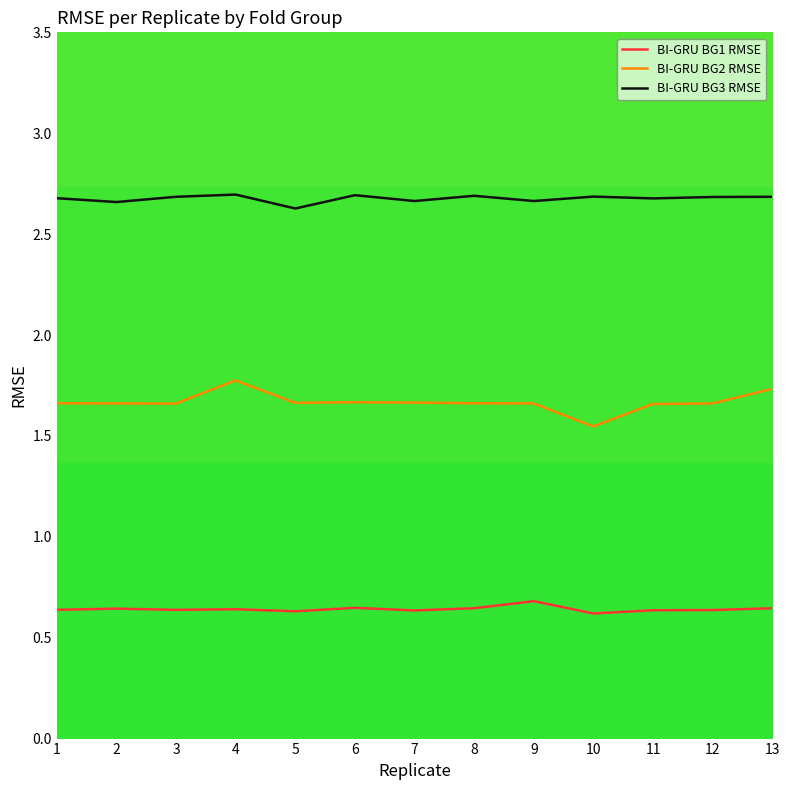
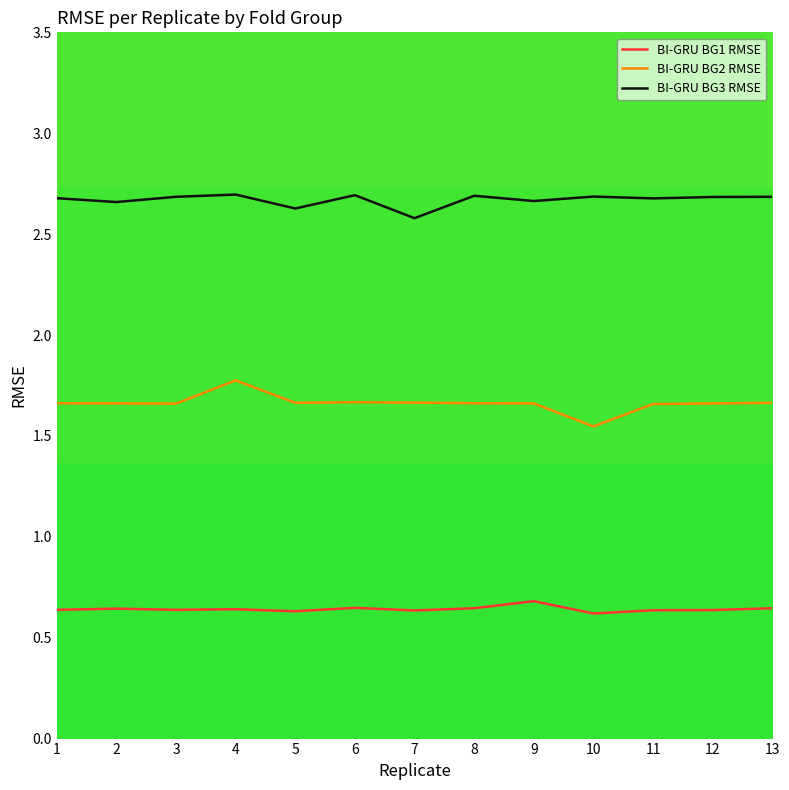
  {
    "BI-GRU BG1 RMSE": {
      "1": 0.64,
      "2": 0.64,
      "3": 0.64,
      "4": 0.64,
      "5": 0.63,
      "6": 0.65,
      "7": 0.64,
      "8": 0.65,
      "9": 0.68,
      "10": 0.62,
      "11": 0.64,
      "12": 0.64,
      "13": 0.65
    },
    "BI-GRU BG2 RMSE": {
      "1": 1.66,
      "2": 1.66,
      "3": 1.66,
      "4": 1.78,
      "5": 1.66,
      "6": 1.67,
      "7": 1.67,
      "8": 1.66,
      "9": 1.66,
      "10": 1.55,
      "11": 1.66,
      "12": 1.66,
-     "13": 1.73
+     "13": 1.66
    },
    "BI-GRU BG3 RMSE": {
      "1": 2.68,
      "2": 2.66,
      "3": 2.69,
      "4": 2.70,
      "5": 2.63,
      "6": 2.69,
-     "7": 2.66,
+     "7": 2.58,
      "8": 2.69,
      "9": 2.66,
      "10": 2.69,
      "11": 2.68,
      "12": 2.68,
      "13": 2.69
    }
  }
